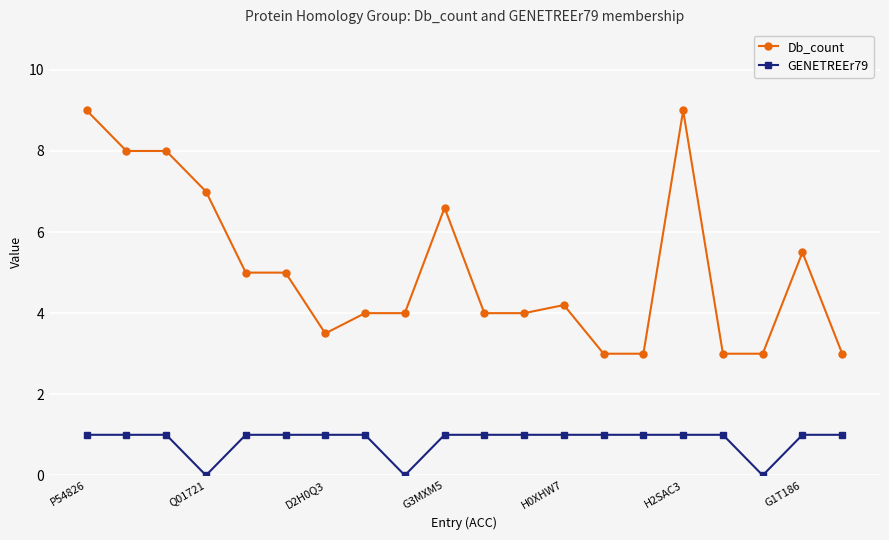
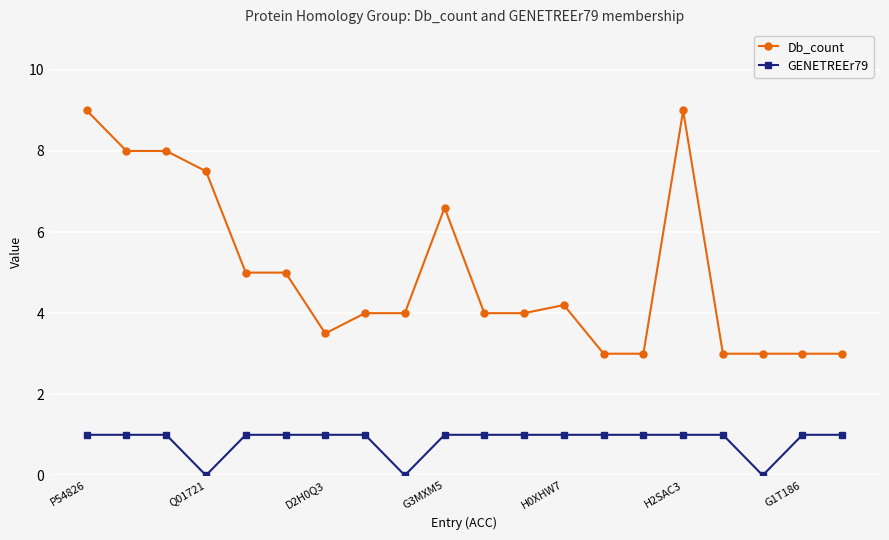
  {
    "Db_count": {
      "P54826": 9.0,
-     "Q01721": 7.0,
+     "Q01721": 7.5,
      "D2H0Q3": 3.5,
      "G3MXM5": 6.6,
      "H0XHW7": 4.2,
      "H2SAC3": 9.0,
-     "G1T186": 5.5
+     "G1T186": 3.0
    },
    "GENETREEr79": {
      "P54826": 1.0,
      "Q01721": 0.0,
      "D2H0Q3": 1.0,
      "G3MXM5": 1.0,
      "H0XHW7": 1.0,
      "H2SAC3": 1.0,
      "G1T186": 1.0
    }
  }
